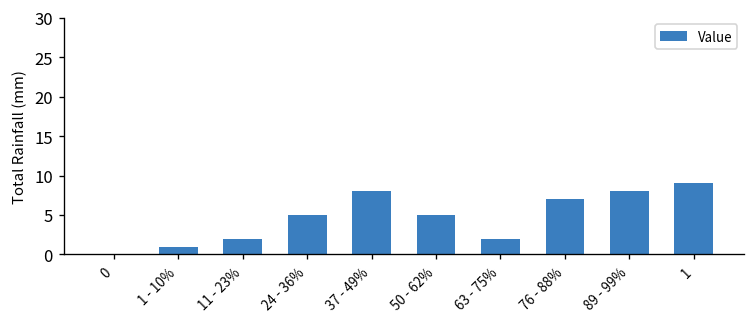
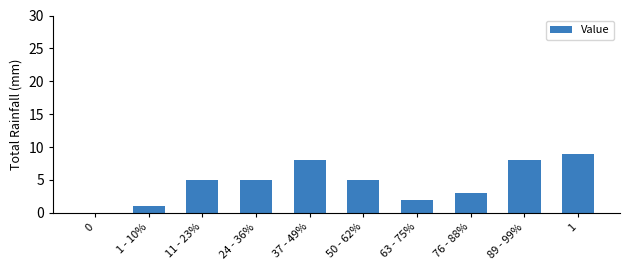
  {
    "0": 0,
    "1 - 10%": 1,
-   "11 - 23%": 2,
+   "11 - 23%": 5,
    "24 - 36%": 5,
    "37 - 49%": 8,
    "50 - 62%": 5,
    "63 - 75%": 2,
-   "76 - 88%": 7,
+   "76 - 88%": 3,
    "89 - 99%": 8,
    "1": 9
  }
